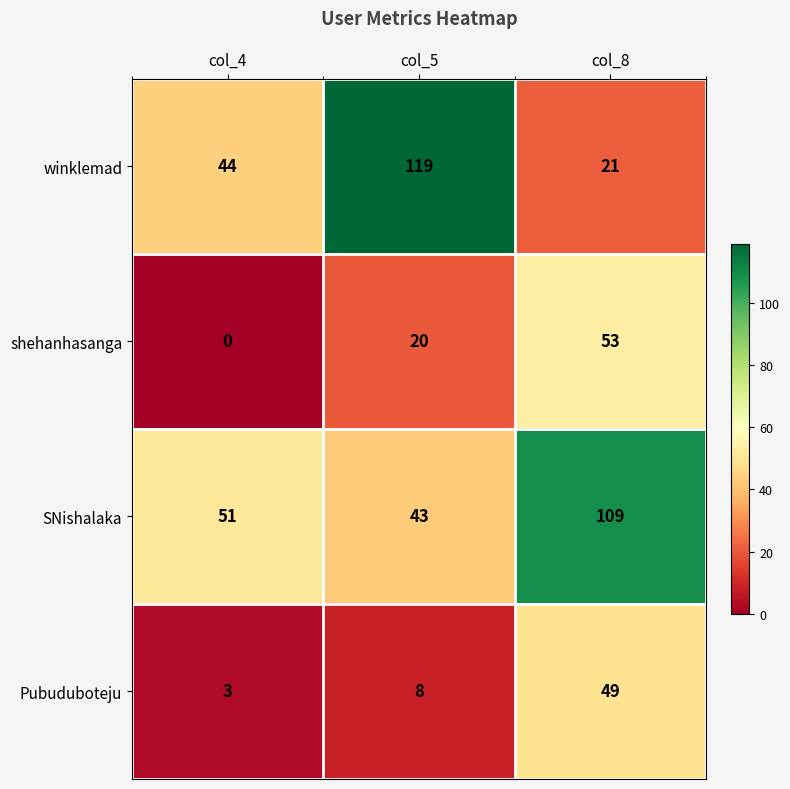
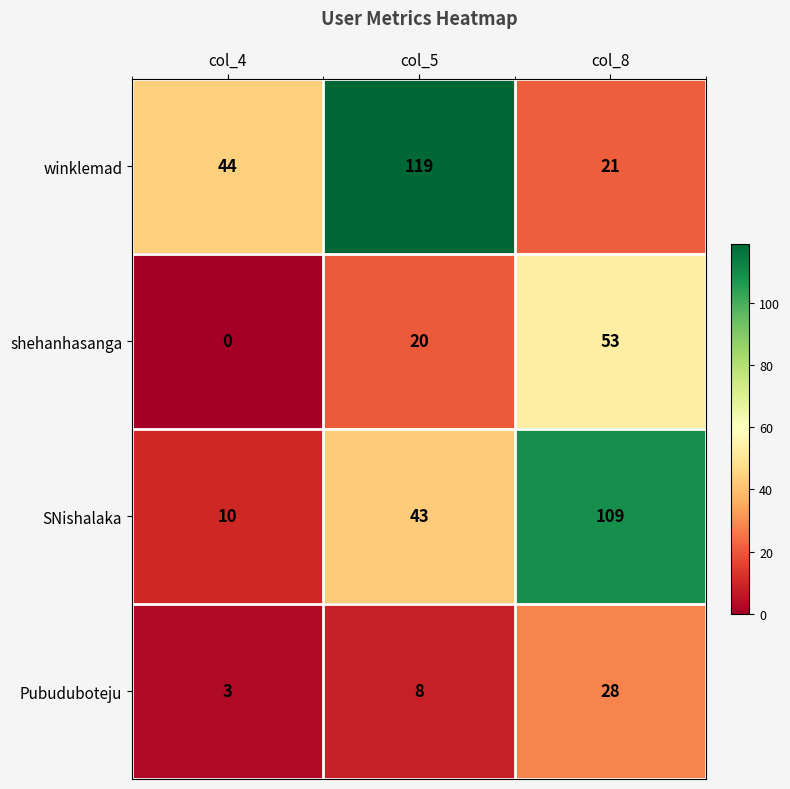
  {
    "winklemad": {
      "col_4": 44,
      "col_5": 119,
      "col_8": 21
    },
    "shehanhasanga": {
      "col_4": 0,
      "col_5": 20,
      "col_8": 53
    },
    "SNishalaka": {
-     "col_4": 51,
+     "col_4": 10,
      "col_5": 43,
      "col_8": 109
    },
    "Pubuduboteju": {
      "col_4": 3,
      "col_5": 8,
-     "col_8": 49
+     "col_8": 28
    }
  }
